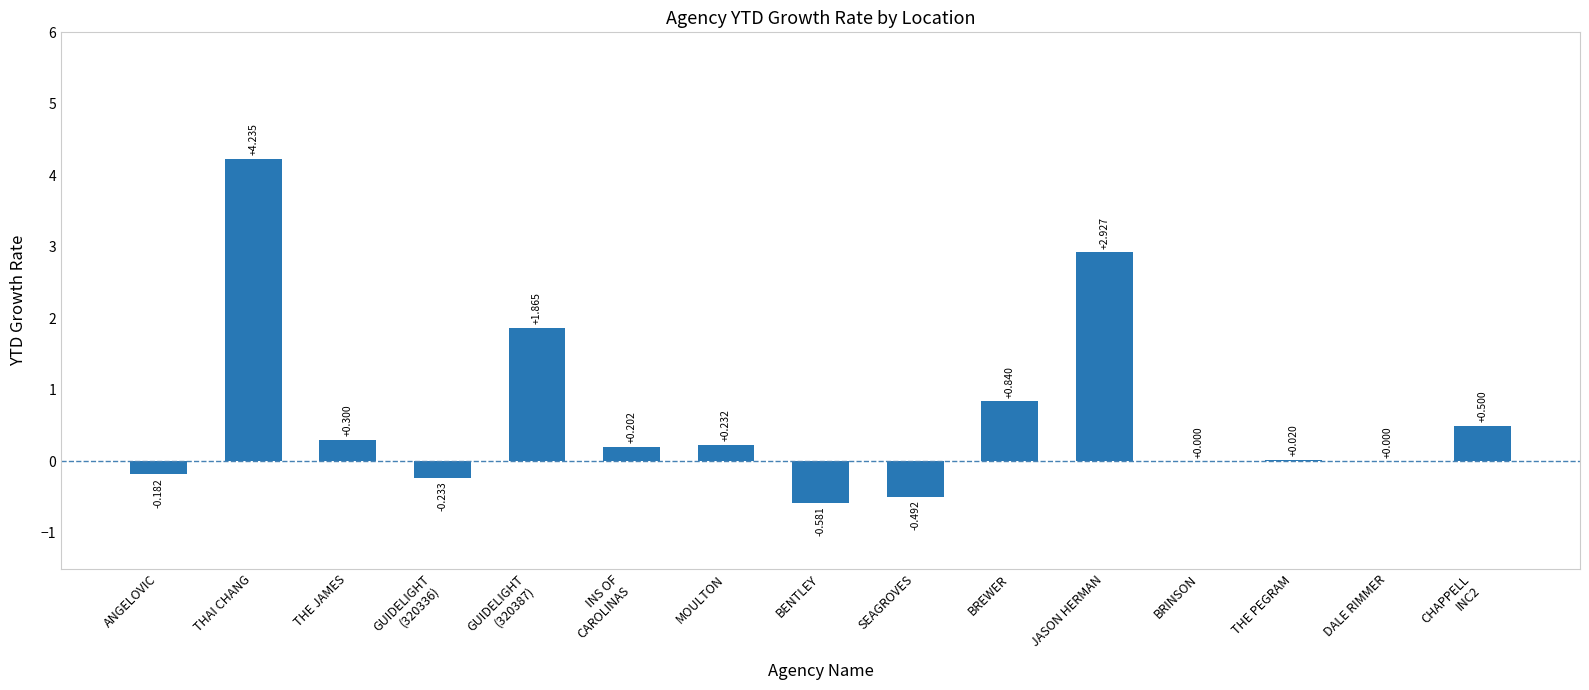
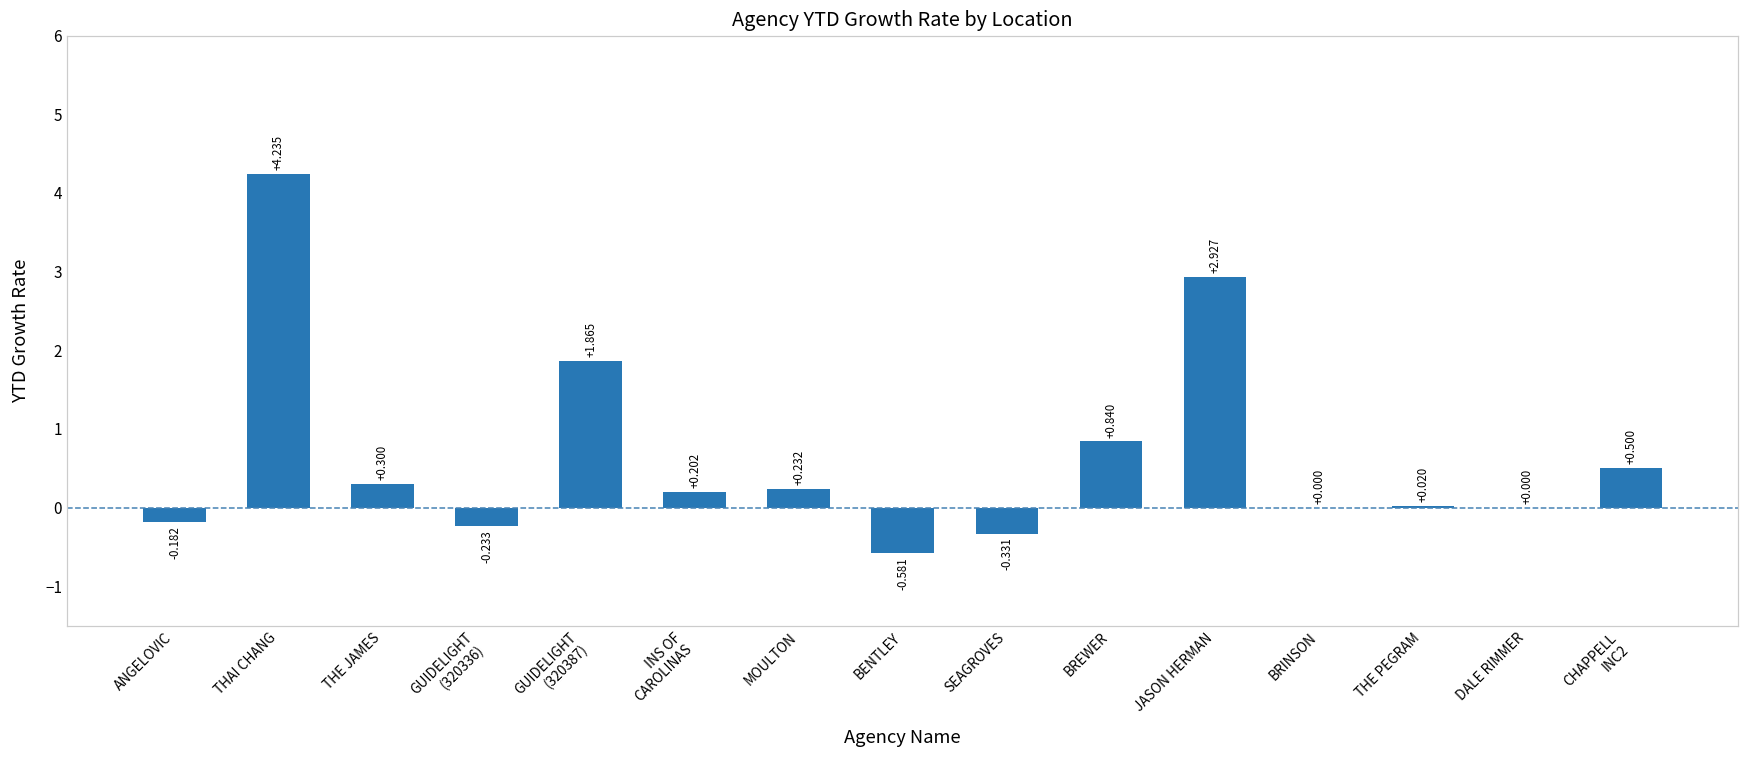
  {
    "ANGELOVIC": "-0.182",
    "THAI CHANG": "+4.235",
    "THE JAMES": "+0.300",
    "GUIDELIGHT (320336)": "-0.233",
    "GUIDELIGHT (320387)": "+1.865",
    "INS OF CAROLINAS": "+0.202",
    "MOULTON": "+0.232",
    "BENTLEY": "-0.581",
-   "SEAGROVES": "-0.492",
+   "SEAGROVES": "-0.331",
    "BREWER": "+0.840",
    "JASON HERMAN": "+2.927",
    "BRINSON": "+0.000",
    "THE PEGRAM": "+0.020",
    "DALE RIMMER": "+0.000",
    "CHAPPELL INC2": "+0.500"
  }
